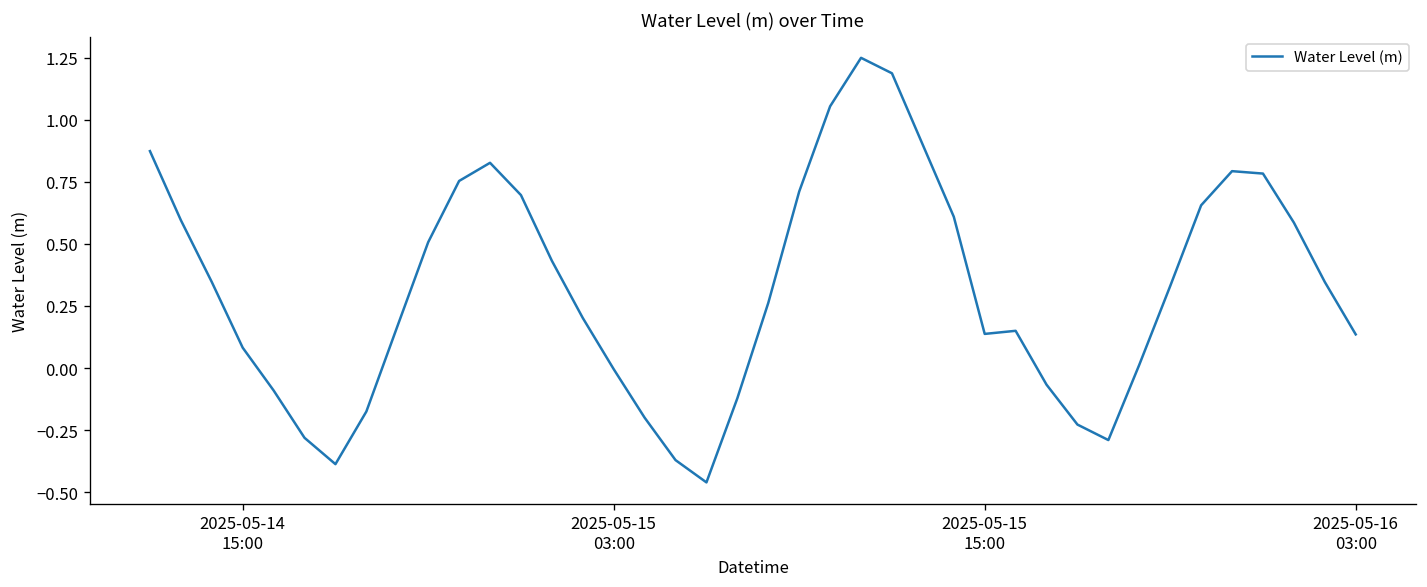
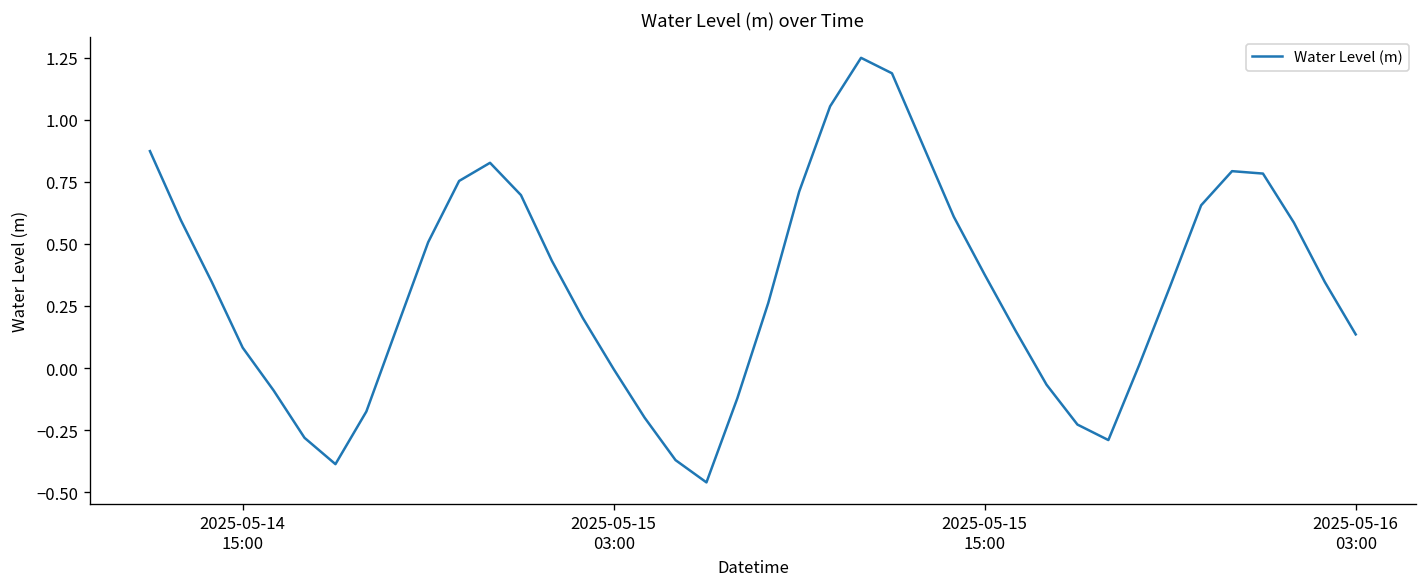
  {
    "2025-05-14 15:00": 0.08,
    "2025-05-15 03:00": 0.00,
-   "2025-05-15 15:00": 0.14,
+   "2025-05-15 15:00": 0.38,
    "2025-05-16 03:00": 0.14
  }
